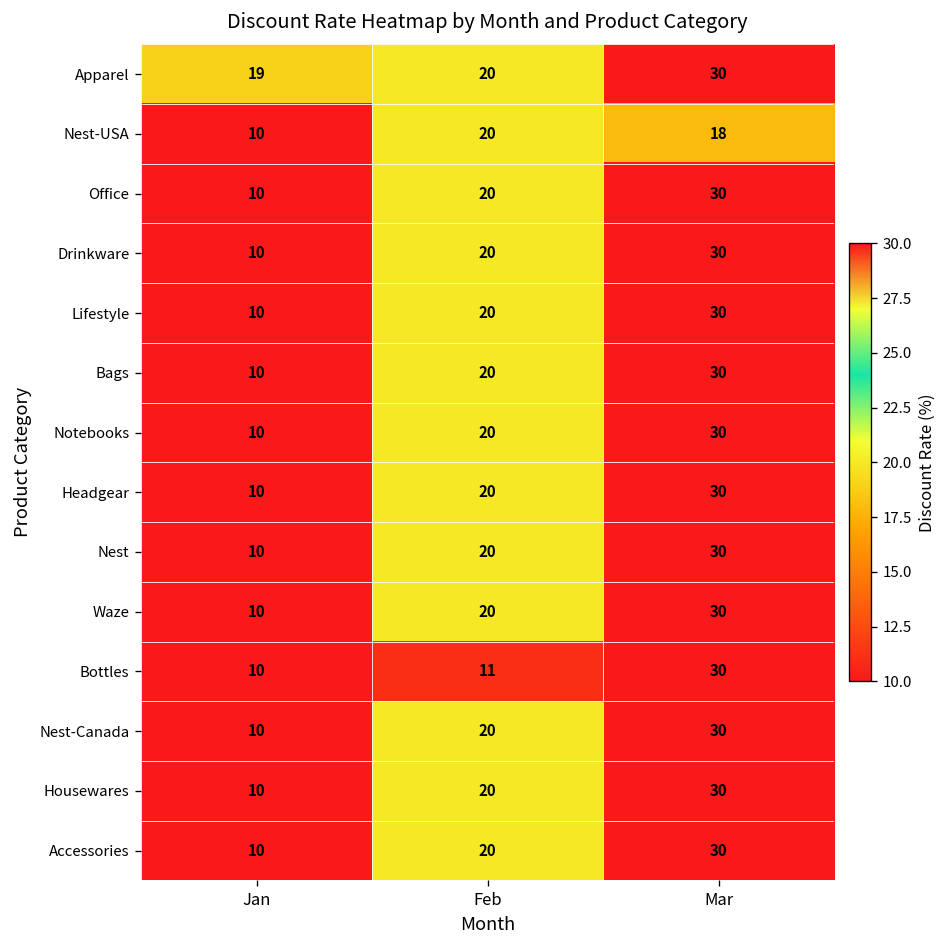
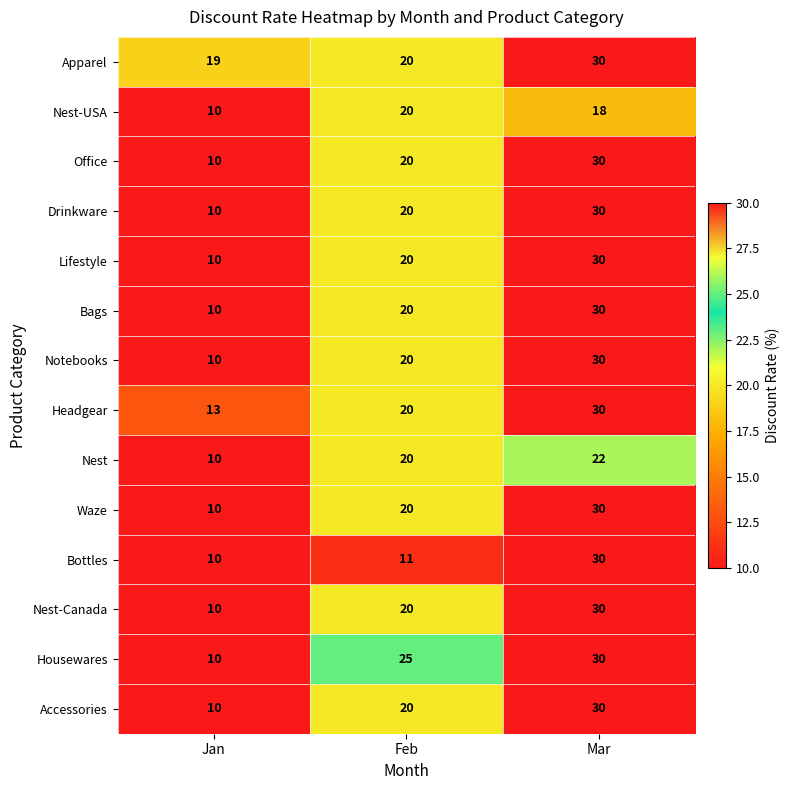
  {
    "Apparel": {
      "Jan": 19,
      "Feb": 20,
      "Mar": 30
    },
    "Nest-USA": {
      "Jan": 10,
      "Feb": 20,
      "Mar": 18
    },
    "Office": {
      "Jan": 10,
      "Feb": 20,
      "Mar": 30
    },
    "Drinkware": {
      "Jan": 10,
      "Feb": 20,
      "Mar": 30
    },
    "Lifestyle": {
      "Jan": 10,
      "Feb": 20,
      "Mar": 30
    },
    "Bags": {
      "Jan": 10,
      "Feb": 20,
      "Mar": 30
    },
    "Notebooks": {
      "Jan": 10,
      "Feb": 20,
      "Mar": 30
    },
    "Headgear": {
-     "Jan": 10,
+     "Jan": 13,
      "Feb": 20,
      "Mar": 30
    },
    "Nest": {
      "Jan": 10,
      "Feb": 20,
-     "Mar": 30
+     "Mar": 22
    },
    "Waze": {
      "Jan": 10,
      "Feb": 20,
      "Mar": 30
    },
    "Bottles": {
      "Jan": 10,
      "Feb": 11,
      "Mar": 30
    },
    "Nest-Canada": {
      "Jan": 10,
      "Feb": 20,
      "Mar": 30
    },
    "Housewares": {
      "Jan": 10,
-     "Feb": 20,
+     "Feb": 25,
      "Mar": 30
    },
    "Accessories": {
      "Jan": 10,
      "Feb": 20,
      "Mar": 30
    }
  }
